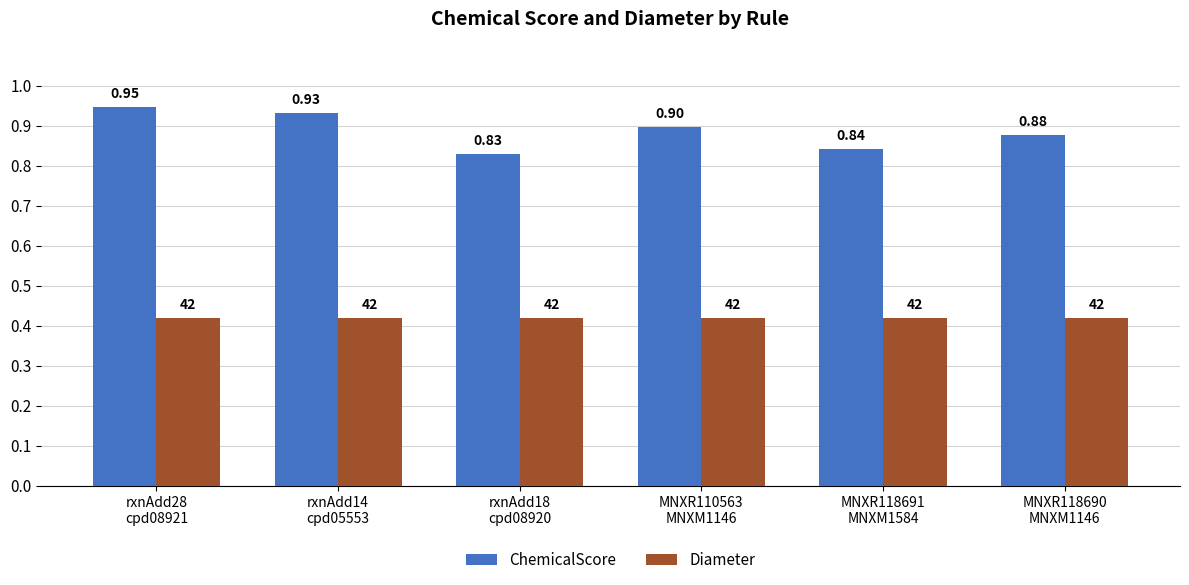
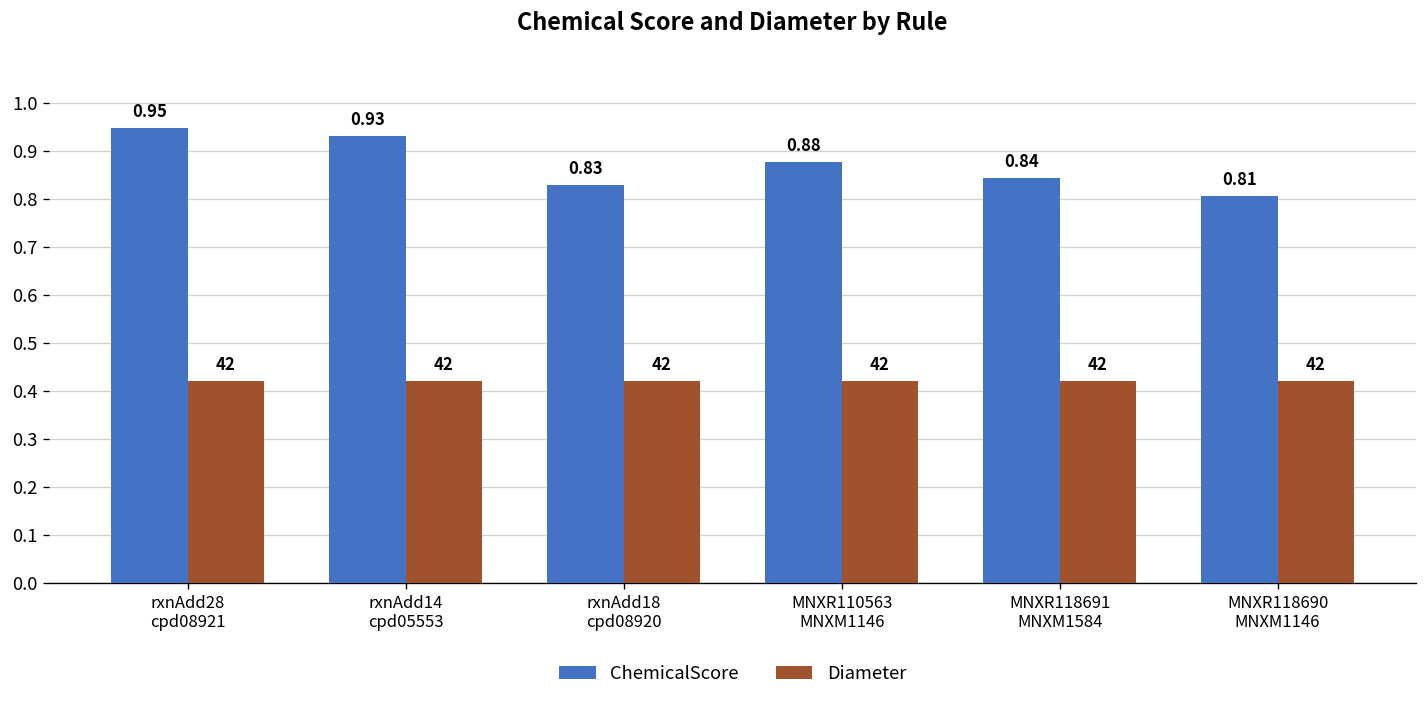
  {
    "ChemicalScore": {
      "rxnAdd28 cpd08921": 0.95,
      "rxnAdd14 cpd05553": 0.93,
      "rxnAdd18 cpd08920": 0.83,
-     "MNXR110563 MNXM1146": 0.90,
+     "MNXR110563 MNXM1146": 0.88,
      "MNXR118691 MNXM1584": 0.84,
-     "MNXR118690 MNXM1146": 0.88
+     "MNXR118690 MNXM1146": 0.81
    }
  }
